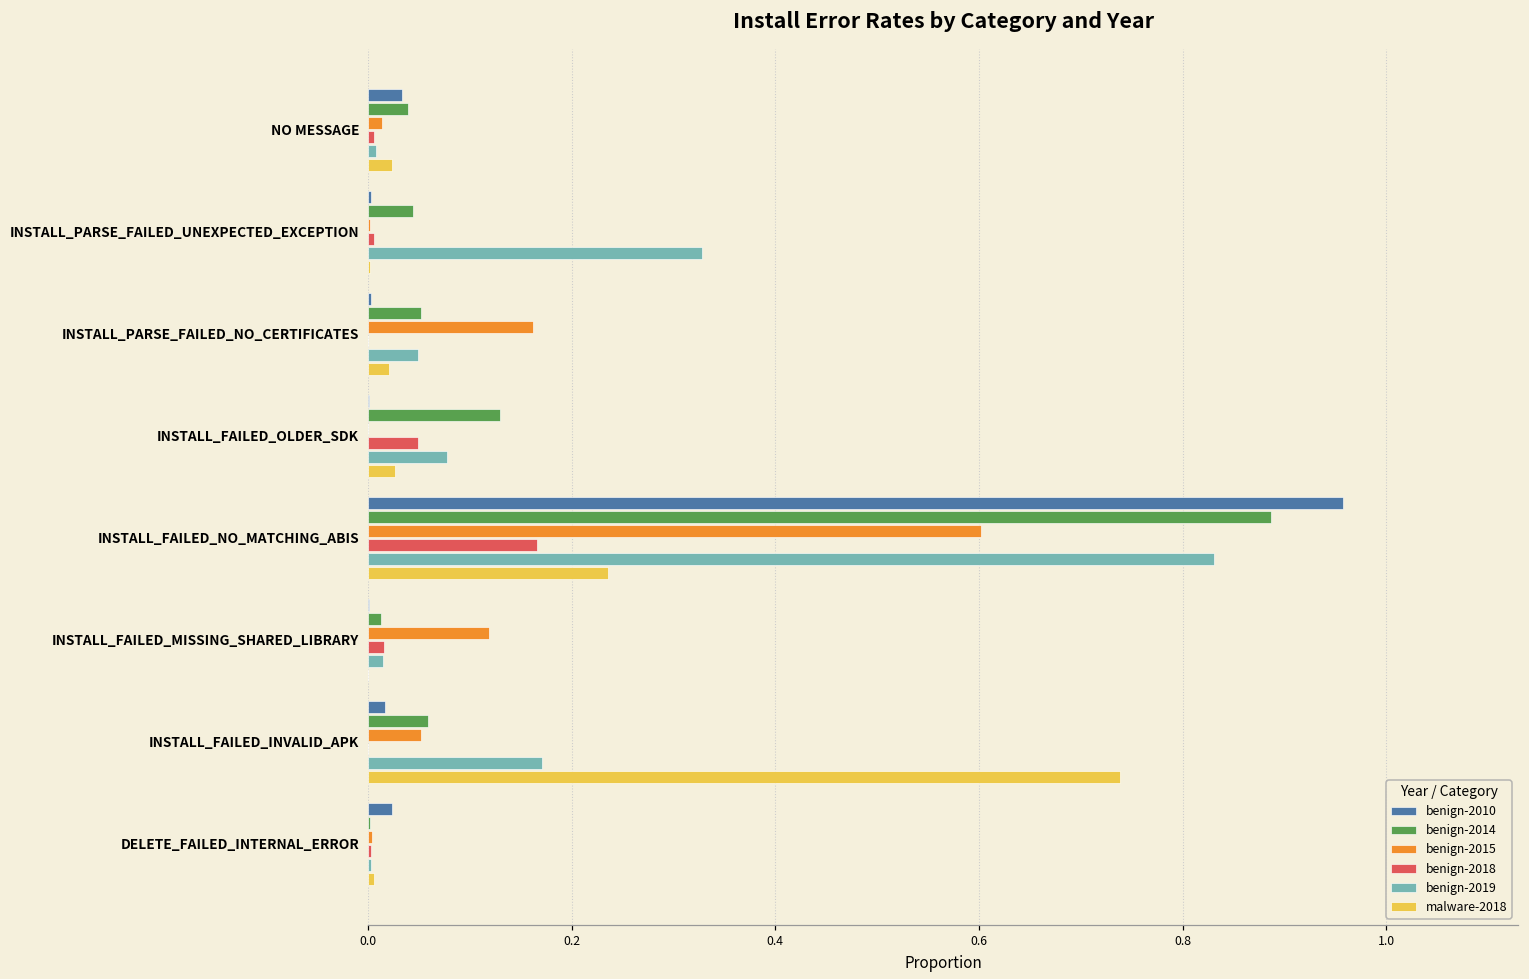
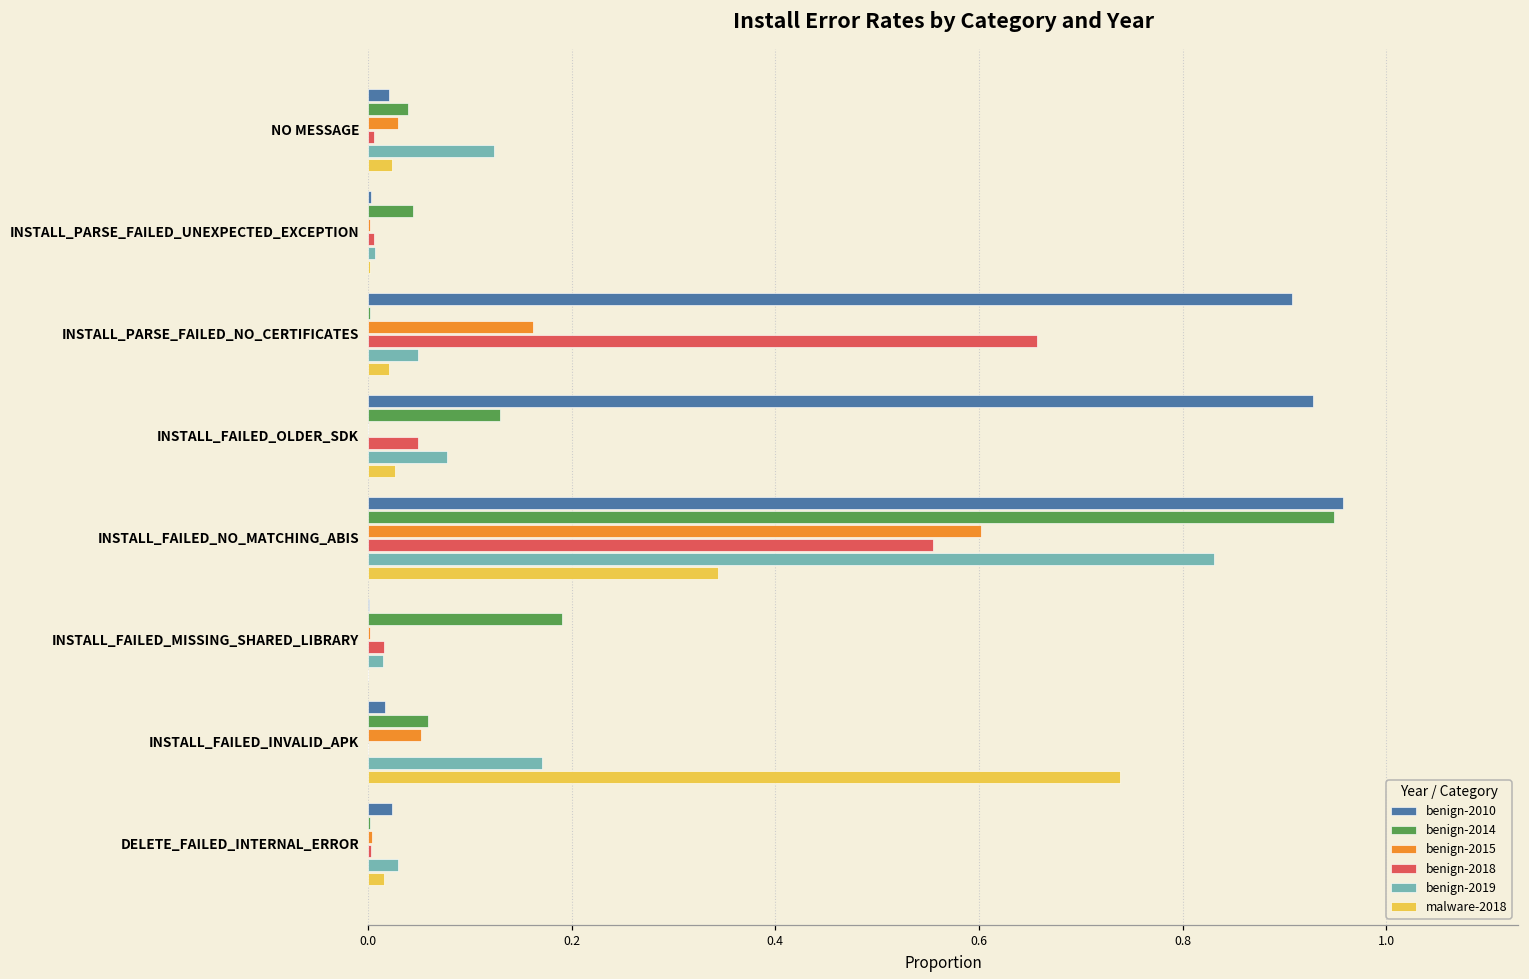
  {
    "benign-2010": {
-     "NO MESSAGE": 0.03,
+     "NO MESSAGE": 0.02,
      "INSTALL_PARSE_FAILED_UNEXPECTED_EXCEPTION": 0.00,
-     "INSTALL_PARSE_FAILED_NO_CERTIFICATES": 0.00,
-     "INSTALL_FAILED_OLDER_SDK": 0.00,
+     "INSTALL_PARSE_FAILED_NO_CERTIFICATES": 0.91,
+     "INSTALL_FAILED_OLDER_SDK": 0.93,
      "INSTALL_FAILED_NO_MATCHING_ABIS": 0.96,
      "INSTALL_FAILED_INVALID_APK": 0.02,
      "DELETE_FAILED_INTERNAL_ERROR": 0.02
    },
    "benign-2014": {
      "NO MESSAGE": 0.04,
      "INSTALL_PARSE_FAILED_UNEXPECTED_EXCEPTION": 0.04,
-     "INSTALL_PARSE_FAILED_NO_CERTIFICATES": 0.05,
+     "INSTALL_PARSE_FAILED_NO_CERTIFICATES": 0.00,
      "INSTALL_FAILED_OLDER_SDK": 0.13,
-     "INSTALL_FAILED_NO_MATCHING_ABIS": 0.89,
-     "INSTALL_FAILED_MISSING_SHARED_LIBRARY": 0.01,
+     "INSTALL_FAILED_NO_MATCHING_ABIS": 0.95,
+     "INSTALL_FAILED_MISSING_SHARED_LIBRARY": 0.19,
      "INSTALL_FAILED_INVALID_APK": 0.06
    },
    "benign-2015": {
-     "NO MESSAGE": 0.01,
+     "NO MESSAGE": 0.03,
      "INSTALL_PARSE_FAILED_NO_CERTIFICATES": 0.16,
      "INSTALL_FAILED_OLDER_SDK": 0.00,
      "INSTALL_FAILED_NO_MATCHING_ABIS": 0.60,
-     "INSTALL_FAILED_MISSING_SHARED_LIBRARY": 0.12,
+     "INSTALL_FAILED_MISSING_SHARED_LIBRARY": 0.00,
      "INSTALL_FAILED_INVALID_APK": 0.05,
      "DELETE_FAILED_INTERNAL_ERROR": 0.00
    },
    "benign-2018": {
      "NO MESSAGE": 0.01,
      "INSTALL_PARSE_FAILED_UNEXPECTED_EXCEPTION": 0.01,
-     "INSTALL_PARSE_FAILED_NO_CERTIFICATES": 0.00,
+     "INSTALL_PARSE_FAILED_NO_CERTIFICATES": 0.66,
      "INSTALL_FAILED_OLDER_SDK": 0.05,
-     "INSTALL_FAILED_NO_MATCHING_ABIS": 0.17,
+     "INSTALL_FAILED_NO_MATCHING_ABIS": 0.55,
      "INSTALL_FAILED_MISSING_SHARED_LIBRARY": 0.02,
      "INSTALL_FAILED_INVALID_APK": 0.00
    },
    "benign-2019": {
-     "NO MESSAGE": 0.01,
-     "INSTALL_PARSE_FAILED_UNEXPECTED_EXCEPTION": 0.33,
+     "NO MESSAGE": 0.12,
+     "INSTALL_PARSE_FAILED_UNEXPECTED_EXCEPTION": 0.01,
      "INSTALL_PARSE_FAILED_NO_CERTIFICATES": 0.05,
      "INSTALL_FAILED_OLDER_SDK": 0.08,
      "INSTALL_FAILED_NO_MATCHING_ABIS": 0.83,
      "INSTALL_FAILED_MISSING_SHARED_LIBRARY": 0.01,
      "INSTALL_FAILED_INVALID_APK": 0.17,
-     "DELETE_FAILED_INTERNAL_ERROR": 0.00
+     "DELETE_FAILED_INTERNAL_ERROR": 0.03
    },
    "malware-2018": {
      "NO MESSAGE": 0.02,
      "INSTALL_PARSE_FAILED_NO_CERTIFICATES": 0.02,
      "INSTALL_FAILED_OLDER_SDK": 0.03,
-     "INSTALL_FAILED_NO_MATCHING_ABIS": 0.24,
+     "INSTALL_FAILED_NO_MATCHING_ABIS": 0.34,
      "INSTALL_FAILED_INVALID_APK": 0.74,
-     "DELETE_FAILED_INTERNAL_ERROR": 0.01
+     "DELETE_FAILED_INTERNAL_ERROR": 0.02
    }
  }
